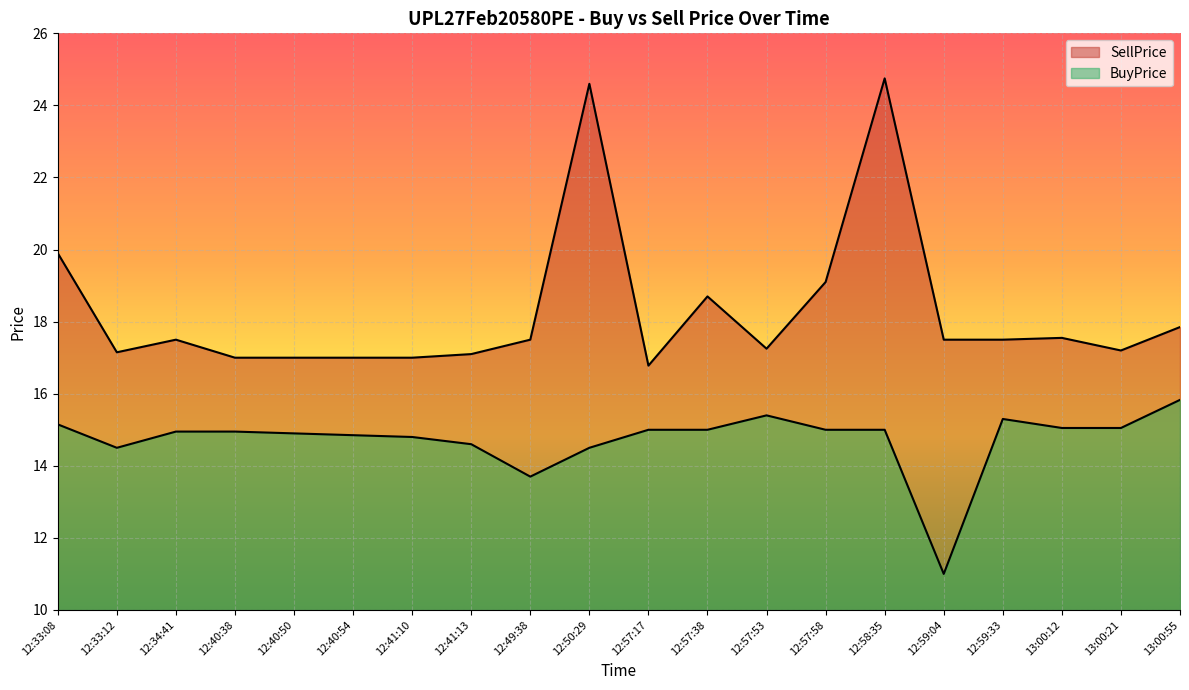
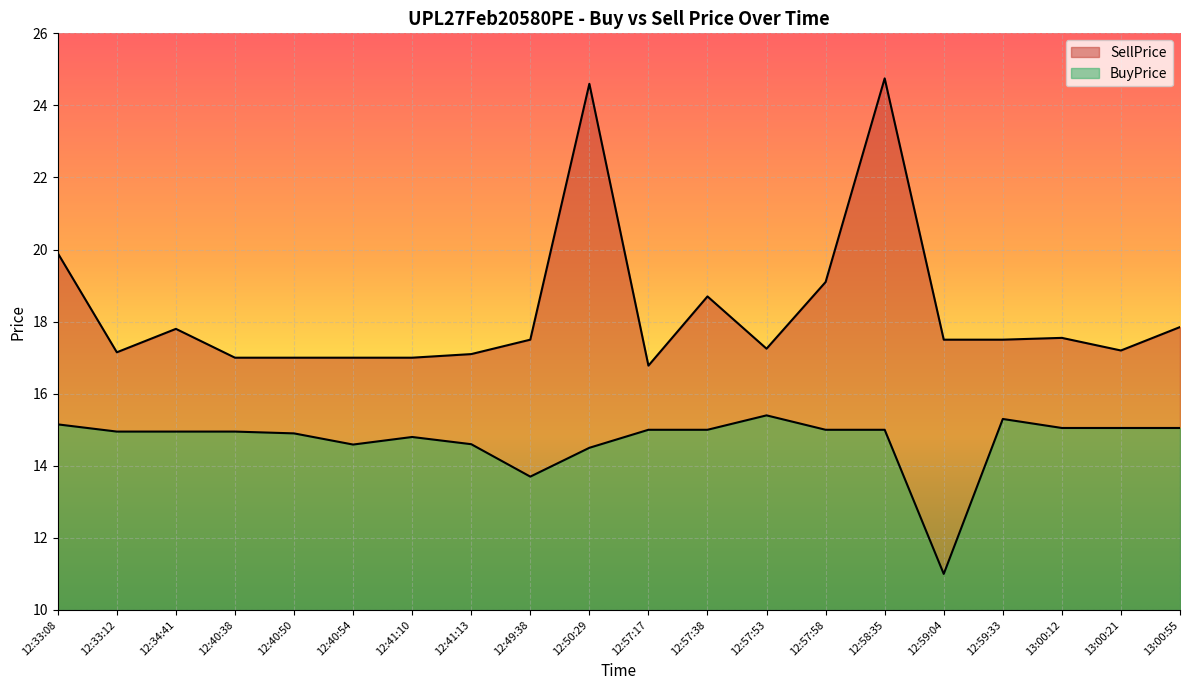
  {
    "SellPrice": {
      "12:33:08": 19.9,
      "12:33:12": 17.2,
-     "12:34:41": 17.5,
+     "12:34:41": 17.8,
      "12:40:38": 17.0,
      "12:40:50": 17.0,
      "12:40:54": 17.0,
      "12:41:10": 17.0,
      "12:41:13": 17.1,
      "12:49:38": 17.5,
      "12:50:29": 24.6,
      "12:57:17": 16.8,
      "12:57:38": 18.7,
      "12:57:53": 17.3,
      "12:57:58": 19.1,
      "12:58:35": 24.8,
      "12:59:04": 17.5,
      "12:59:33": 17.5,
      "13:00:12": 17.6,
      "13:00:21": 17.2,
      "13:00:55": 17.9
    },
    "BuyPrice": {
      "12:33:08": 15.2,
-     "12:33:12": 14.5,
+     "12:33:12": 15.0,
      "12:34:41": 15.0,
      "12:40:38": 15.0,
      "12:40:50": 14.9,
-     "12:40:54": 14.9,
+     "12:40:54": 14.6,
      "12:41:10": 14.8,
      "12:41:13": 14.6,
      "12:49:38": 13.7,
      "12:50:29": 14.5,
      "12:57:17": 15.0,
      "12:57:38": 15.0,
      "12:57:53": 15.4,
      "12:57:58": 15.0,
      "12:58:35": 15.0,
      "12:59:04": 11.0,
      "12:59:33": 15.3,
      "13:00:12": 15.1,
      "13:00:21": 15.1,
-     "13:00:55": 15.8
+     "13:00:55": 15.1
    }
  }
